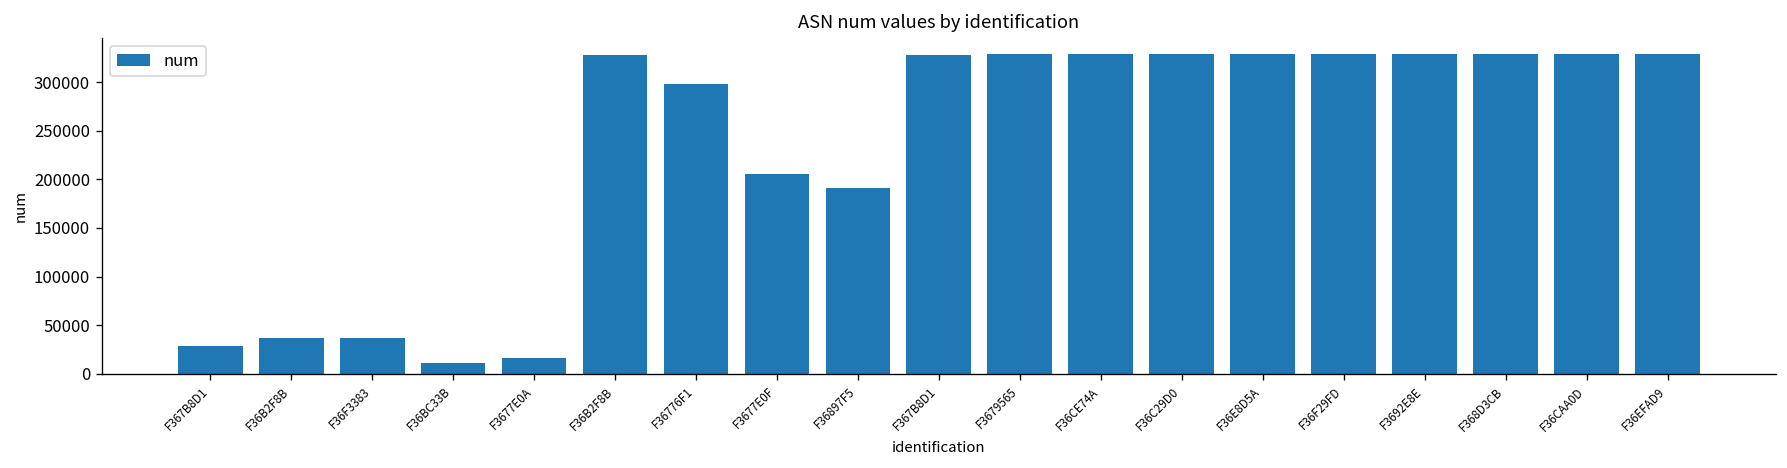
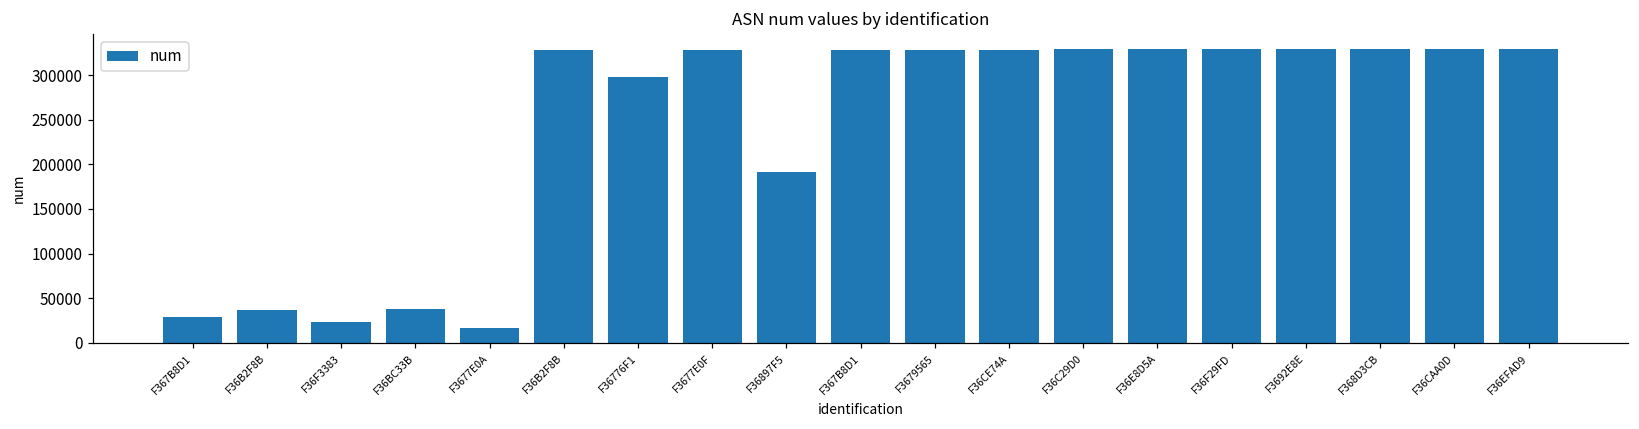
  {
-   "F36F3383": 40000,
-   "F36BC33B": 10000,
+   "F36F3383": 20000,
+   "F36BC33B": 40000,
    "F3677E0A": 20000,
    "F36776F1": 300000,
-   "F3677E0F": 210000,
+   "F3677E0F": 330000,
    "F36897F5": 190000,
    "F3679565": 330000,
    "F36CE74A": 330000,
    "F36C29D0": 330000,
    "F36E8D5A": 330000,
    "F36F29FD": 330000,
    "F3692E8E": 330000,
    "F368D3CB": 330000,
    "F36CAA0D": 330000,
    "F36EFAD9": 330000
  }
